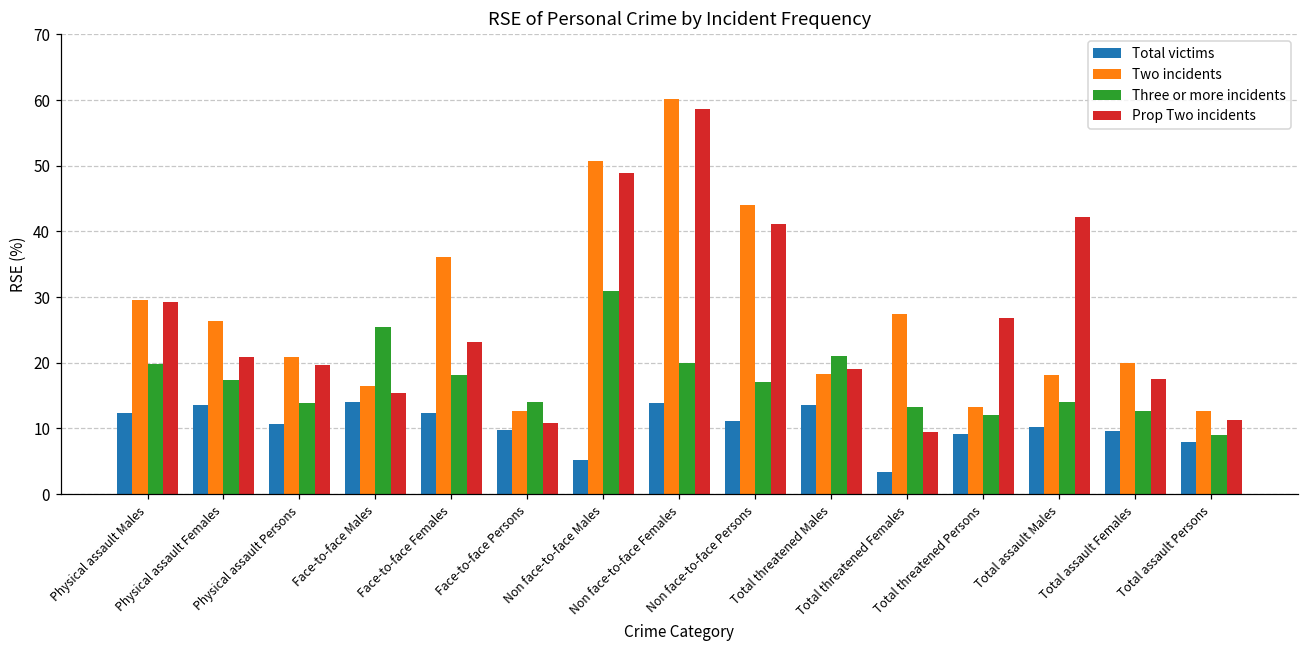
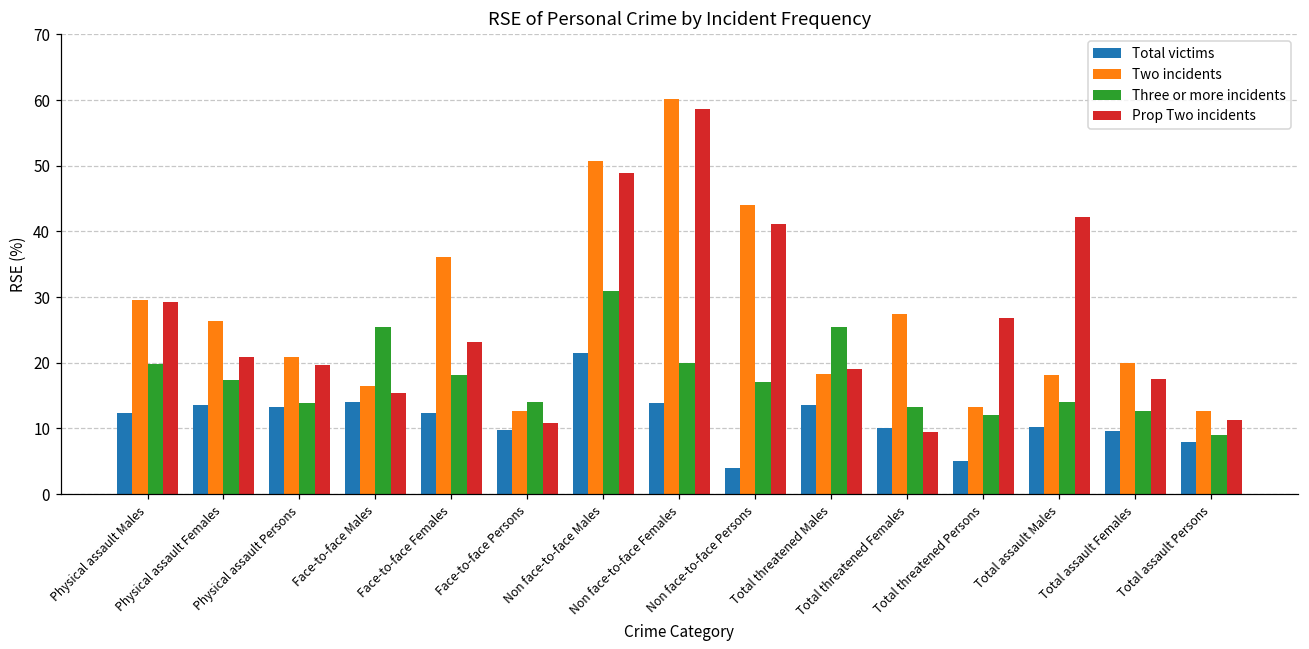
  {
    "Total victims": {
      "Physical assault Males": 12,
      "Physical assault Females": 14,
-     "Physical assault Persons": 11,
+     "Physical assault Persons": 13,
      "Face-to-face Males": 14,
      "Face-to-face Females": 12,
      "Face-to-face Persons": 10,
-     "Non face-to-face Males": 5,
+     "Non face-to-face Males": 22,
      "Non face-to-face Females": 14,
-     "Non face-to-face Persons": 11,
+     "Non face-to-face Persons": 4,
      "Total threatened Males": 14,
-     "Total threatened Females": 3,
-     "Total threatened Persons": 9,
+     "Total threatened Females": 10,
+     "Total threatened Persons": 5,
      "Total assault Males": 10,
      "Total assault Females": 10,
      "Total assault Persons": 8
    },
    "Two incidents": {
      "Physical assault Males": 30,
      "Physical assault Females": 26,
      "Physical assault Persons": 21,
      "Face-to-face Males": 16,
      "Face-to-face Females": 36,
      "Face-to-face Persons": 13,
      "Non face-to-face Males": 51,
      "Non face-to-face Females": 60,
      "Non face-to-face Persons": 44,
      "Total threatened Males": 18,
      "Total threatened Females": 28,
      "Total threatened Persons": 13,
      "Total assault Males": 18,
      "Total assault Females": 20,
      "Total assault Persons": 13
    },
    "Three or more incidents": {
      "Physical assault Males": 20,
      "Physical assault Females": 17,
      "Physical assault Persons": 14,
      "Face-to-face Males": 25,
      "Face-to-face Females": 18,
      "Face-to-face Persons": 14,
      "Non face-to-face Males": 31,
      "Non face-to-face Females": 20,
      "Non face-to-face Persons": 17,
-     "Total threatened Males": 21,
+     "Total threatened Males": 25,
      "Total threatened Females": 13,
      "Total threatened Persons": 12,
      "Total assault Males": 14,
      "Total assault Females": 13,
      "Total assault Persons": 9
    },
    "Prop Two incidents": {
      "Physical assault Males": 29,
      "Physical assault Females": 21,
      "Physical assault Persons": 20,
      "Face-to-face Males": 15,
      "Face-to-face Females": 23,
      "Face-to-face Persons": 11,
      "Non face-to-face Males": 49,
      "Non face-to-face Females": 59,
      "Non face-to-face Persons": 41,
      "Total threatened Males": 19,
      "Total threatened Females": 10,
      "Total threatened Persons": 27,
      "Total assault Males": 42,
      "Total assault Females": 18,
      "Total assault Persons": 11
    }
  }
